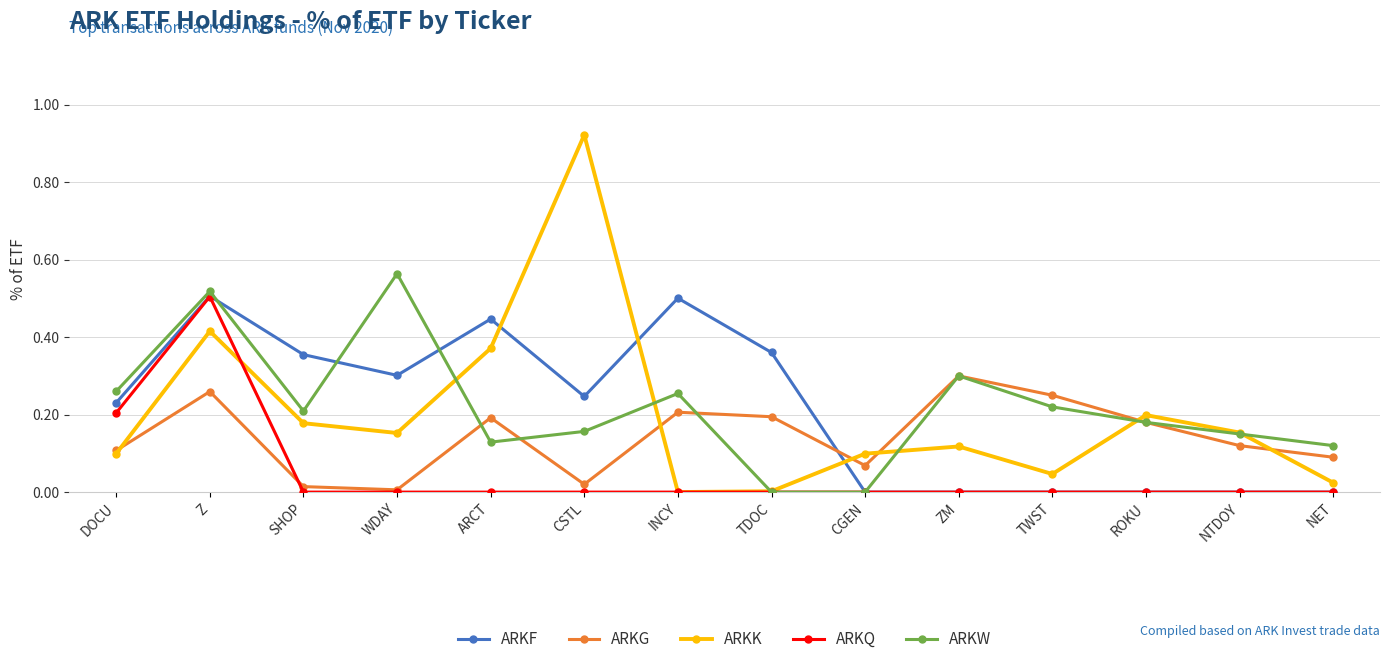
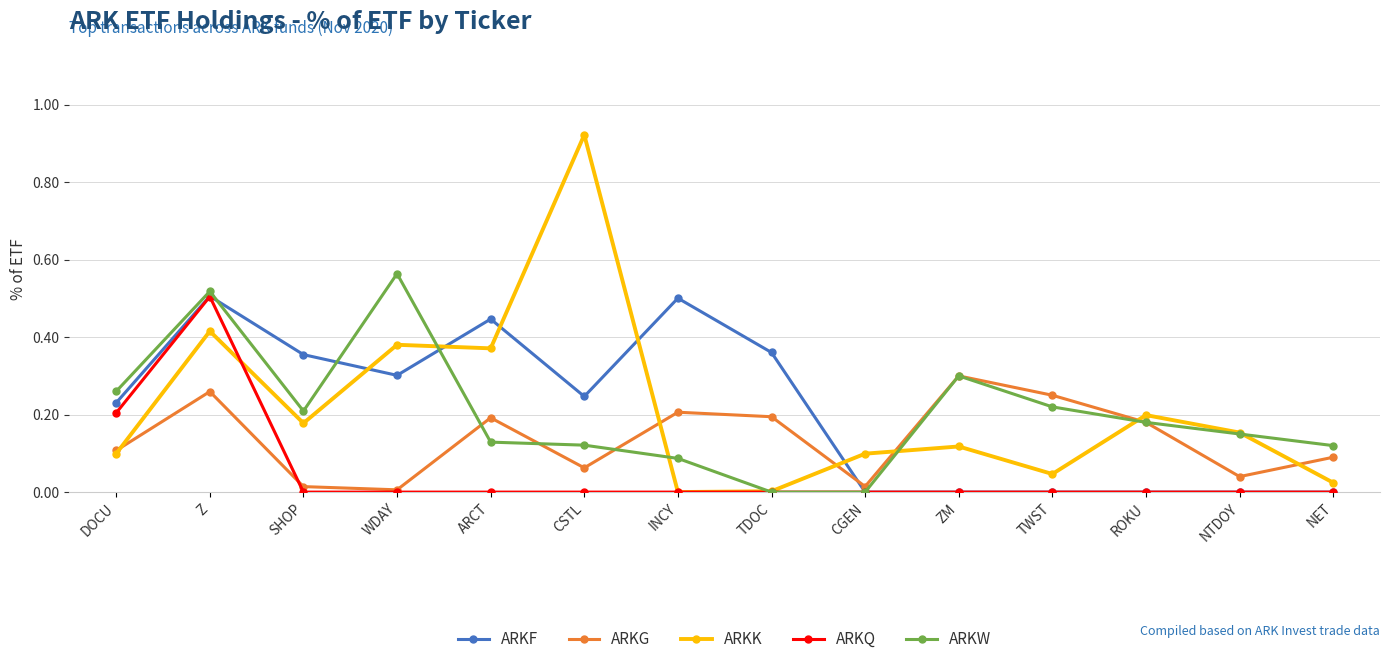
  {
    "ARKF": {
      "DOCU": 0.23,
      "SHOP": 0.35,
      "WDAY": 0.30,
      "ARCT": 0.45,
      "CSTL": 0.25,
      "INCY": 0.50,
      "TDOC": 0.36
    },
    "ARKG": {
      "DOCU": 0.11,
      "Z": 0.26,
      "SHOP": 0.01,
      "ARCT": 0.19,
-     "CSTL": 0.02,
+     "CSTL": 0.06,
      "INCY": 0.21,
      "TDOC": 0.19,
-     "CGEN": 0.07,
+     "CGEN": 0.01,
      "TWST": 0.25,
-     "NTDOY": 0.12,
+     "NTDOY": 0.04,
      "NET": 0.09
    },
    "ARKK": {
      "DOCU": 0.10,
      "Z": 0.42,
      "SHOP": 0.18,
-     "WDAY": 0.15,
+     "WDAY": 0.38,
      "ARCT": 0.37,
      "CSTL": 0.92,
      "CGEN": 0.10,
      "ZM": 0.12,
      "TWST": 0.05,
      "ROKU": 0.20,
      "NET": 0.02
    },
    "ARKQ": {
      "DOCU": 0.20,
      "SHOP": 0.00,
      "ARCT": 0.00,
      "CSTL": 0.00
    },
    "ARKW": {
      "DOCU": 0.26,
      "Z": 0.52,
      "SHOP": 0.21,
      "WDAY": 0.56,
      "ARCT": 0.13,
-     "CSTL": 0.16,
-     "INCY": 0.25,
+     "CSTL": 0.12,
+     "INCY": 0.09,
      "TWST": 0.22,
      "NET": 0.12
    }
  }
